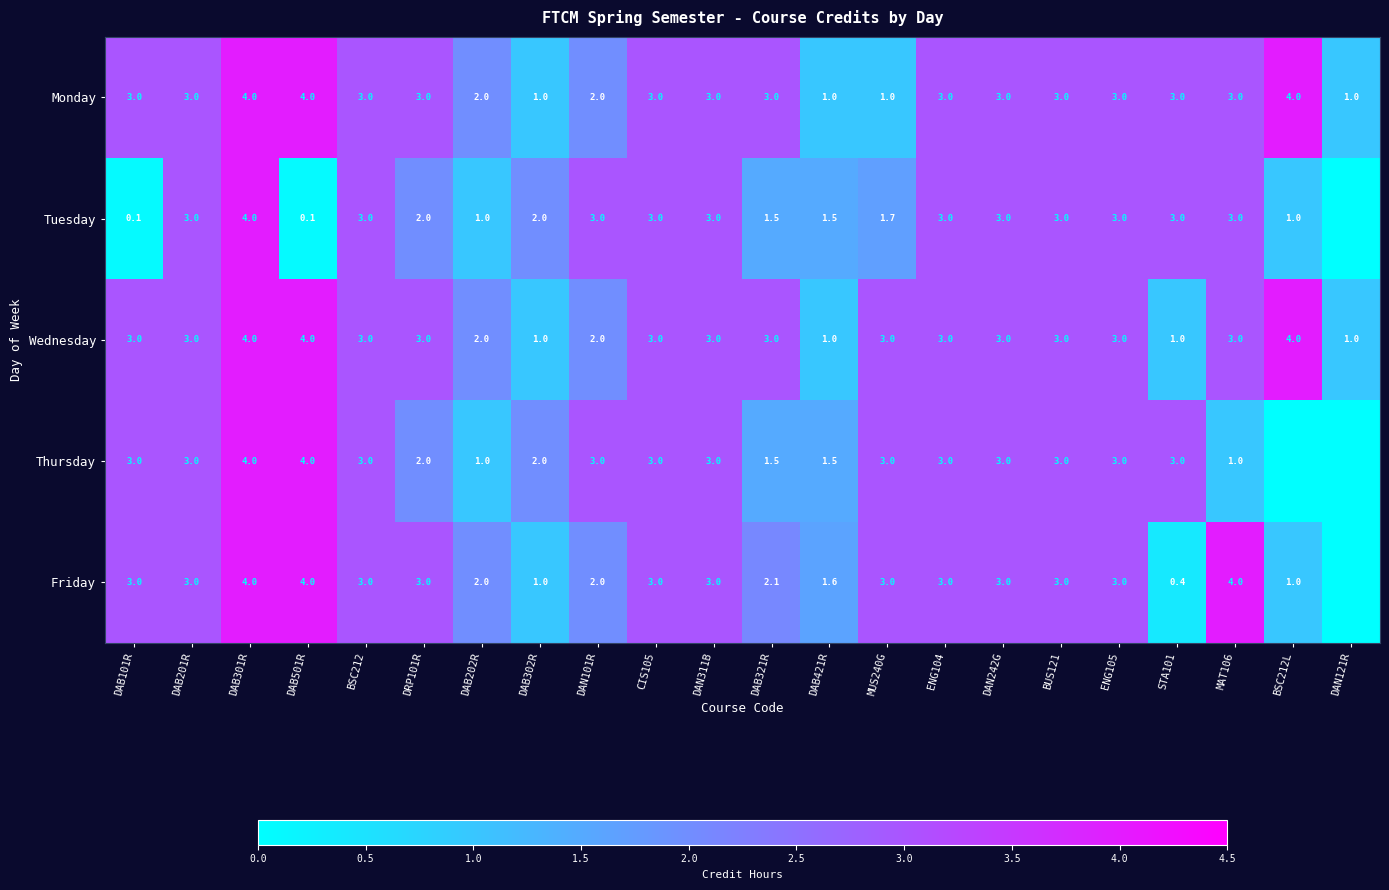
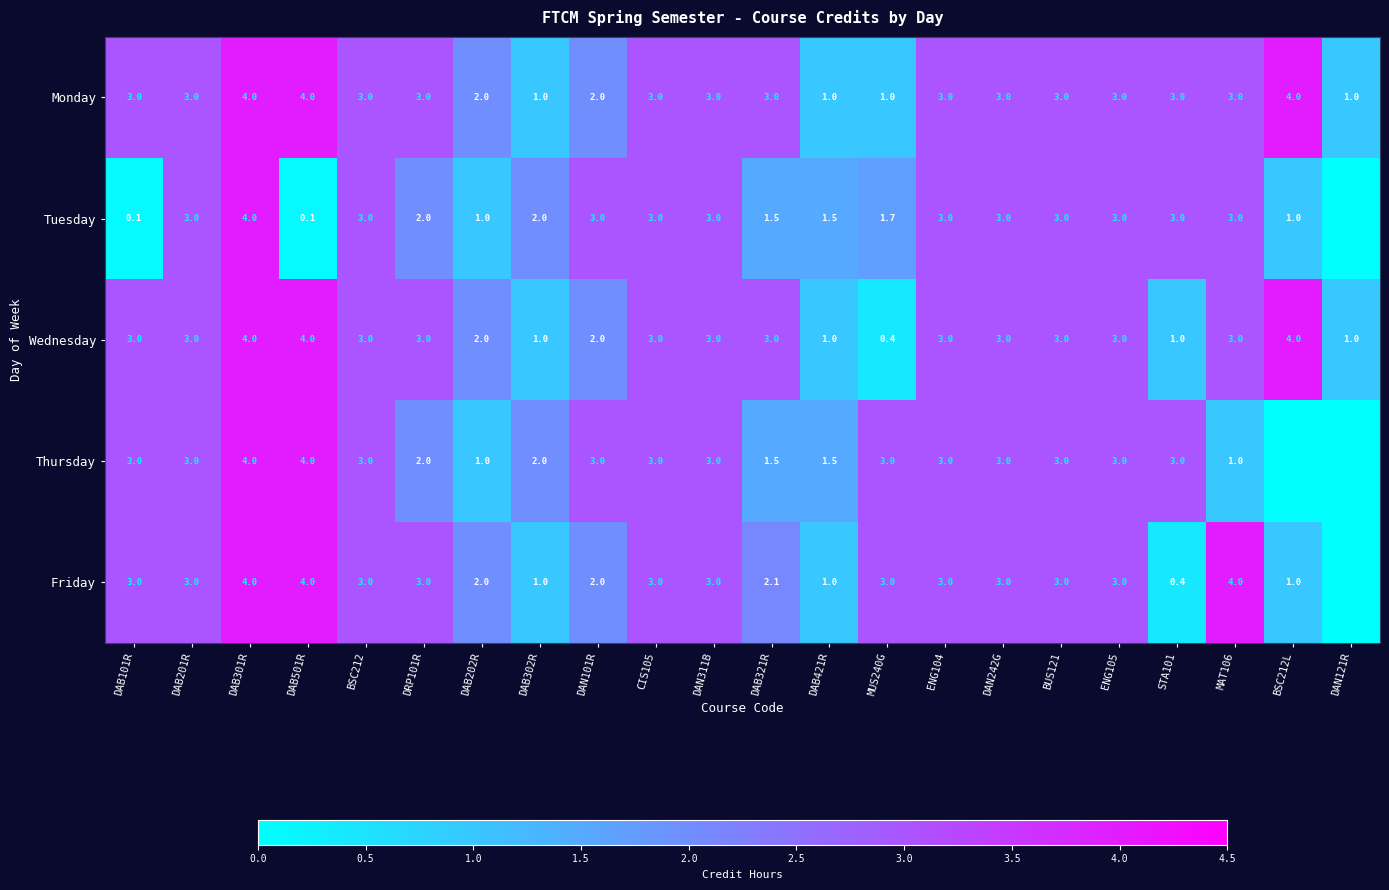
  {
    "Monday": {
      "DAB101R": 3.0,
      "DAB201R": 3.0,
      "DAB301R": 4.0,
      "DAB501R": 4.0,
      "BSC212": 3.0,
      "DRP101R": 3.0,
      "DAB202R": 2.0,
      "DAB302R": 1.0,
      "DAN101R": 2.0,
      "CIS105": 3.0,
      "DAN311B": 3.0,
      "DAB321R": 3.0,
      "DAB421R": 1.0,
      "MUS240G": 1.0,
      "ENG104": 3.0,
      "DAN242G": 3.0,
      "BUS121": 3.0,
      "ENG105": 3.0,
      "STA101": 3.0,
      "MAT106": 3.0,
      "BSC212L": 4.0,
      "DAN121R": 1.0
    },
    "Tuesday": {
      "DAB101R": 0.1,
      "DAB201R": 3.0,
      "DAB301R": 4.0,
      "DAB501R": 0.1,
      "BSC212": 3.0,
      "DRP101R": 2.0,
      "DAB202R": 1.0,
      "DAB302R": 2.0,
      "DAN101R": 3.0,
      "CIS105": 3.0,
      "DAN311B": 3.0,
      "DAB321R": 1.5,
      "DAB421R": 1.5,
      "MUS240G": 1.7,
      "ENG104": 3.0,
      "DAN242G": 3.0,
      "BUS121": 3.0,
      "ENG105": 3.0,
      "STA101": 3.0,
      "MAT106": 3.0,
      "BSC212L": 1.0
    },
    "Wednesday": {
      "DAB101R": 3.0,
      "DAB201R": 3.0,
      "DAB301R": 4.0,
      "DAB501R": 4.0,
      "BSC212": 3.0,
      "DRP101R": 3.0,
      "DAB202R": 2.0,
      "DAB302R": 1.0,
      "DAN101R": 2.0,
      "CIS105": 3.0,
      "DAN311B": 3.0,
      "DAB321R": 3.0,
      "DAB421R": 1.0,
-     "MUS240G": 3.0,
+     "MUS240G": 0.4,
      "ENG104": 3.0,
      "DAN242G": 3.0,
      "BUS121": 3.0,
      "ENG105": 3.0,
      "STA101": 1.0,
      "MAT106": 3.0,
      "BSC212L": 4.0,
      "DAN121R": 1.0
    },
    "Thursday": {
      "DAB101R": 3.0,
      "DAB201R": 3.0,
      "DAB301R": 4.0,
      "DAB501R": 4.0,
      "BSC212": 3.0,
      "DRP101R": 2.0,
      "DAB202R": 1.0,
      "DAB302R": 2.0,
      "DAN101R": 3.0,
      "CIS105": 3.0,
      "DAN311B": 3.0,
      "DAB321R": 1.5,
      "DAB421R": 1.5,
      "MUS240G": 3.0,
      "ENG104": 3.0,
      "DAN242G": 3.0,
      "BUS121": 3.0,
      "ENG105": 3.0,
      "STA101": 3.0,
      "MAT106": 1.0
    },
    "Friday": {
      "DAB101R": 3.0,
      "DAB201R": 3.0,
      "DAB301R": 4.0,
      "DAB501R": 4.0,
      "BSC212": 3.0,
      "DRP101R": 3.0,
      "DAB202R": 2.0,
      "DAB302R": 1.0,
      "DAN101R": 2.0,
      "CIS105": 3.0,
      "DAN311B": 3.0,
      "DAB321R": 2.1,
-     "DAB421R": 1.6,
+     "DAB421R": 1.0,
      "MUS240G": 3.0,
      "ENG104": 3.0,
      "DAN242G": 3.0,
      "BUS121": 3.0,
      "ENG105": 3.0,
      "STA101": 0.4,
      "MAT106": 4.0,
      "BSC212L": 1.0
    }
  }
